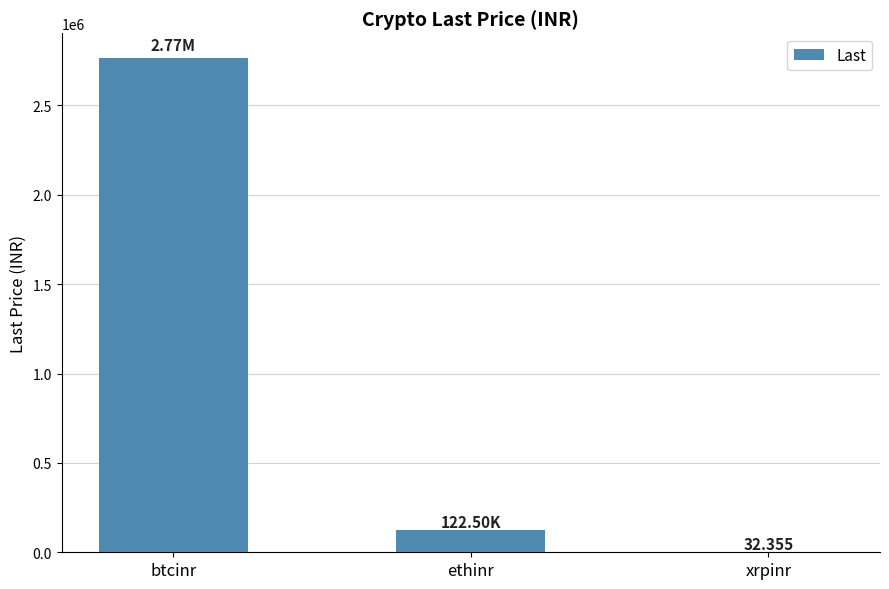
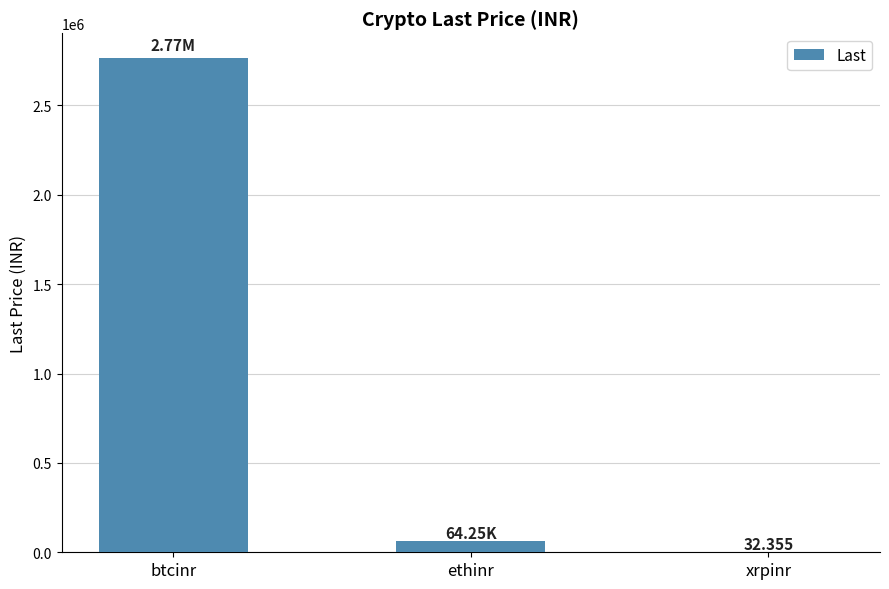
  {
    "btcinr": "2.77M",
-   "ethinr": "122.50K",
+   "ethinr": "64.25K",
    "xrpinr": "32.355"
  }
